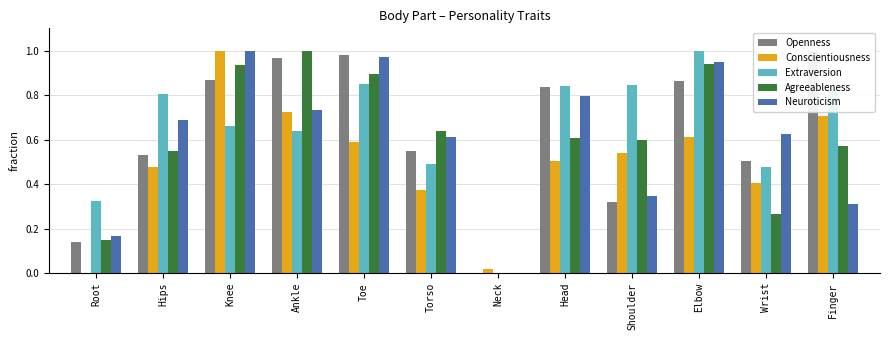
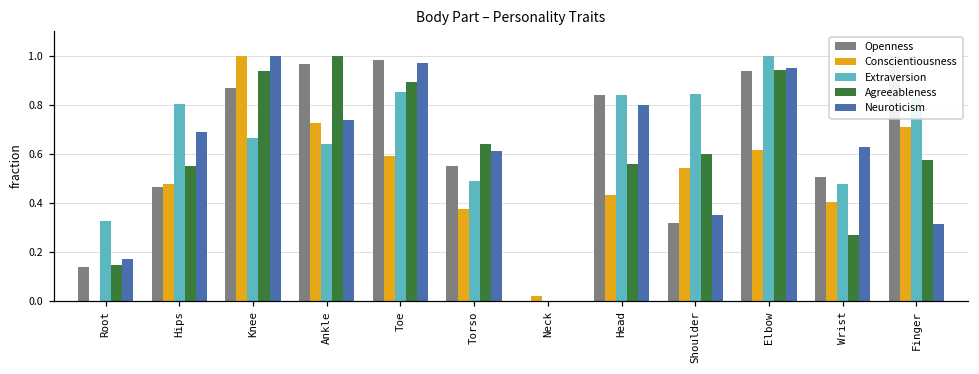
  {
    "Openness": {
      "Root": 0.14,
-     "Hips": 0.53,
+     "Hips": 0.46,
      "Knee": 0.87,
      "Ankle": 0.96,
      "Toe": 0.98,
      "Torso": 0.55,
      "Neck": 0.00,
      "Head": 0.84,
      "Shoulder": 0.32,
-     "Elbow": 0.86,
+     "Elbow": 0.94,
      "Wrist": 0.51
    },
    "Conscientiousness": {
      "Root": 0.00,
      "Hips": 0.48,
      "Knee": 1.00,
      "Ankle": 0.72,
      "Toe": 0.59,
      "Torso": 0.37,
      "Neck": 0.02,
-     "Head": 0.50,
+     "Head": 0.43,
      "Shoulder": 0.54,
      "Elbow": 0.61,
      "Wrist": 0.40,
      "Finger": 0.71
    },
    "Extraversion": {
      "Root": 0.33,
      "Hips": 0.80,
      "Knee": 0.66,
      "Ankle": 0.64,
      "Toe": 0.85,
      "Torso": 0.49,
      "Neck": 0.00,
      "Head": 0.84,
      "Shoulder": 0.84,
      "Elbow": 1.00,
      "Wrist": 0.48
    },
    "Agreeableness": {
      "Root": 0.15,
      "Hips": 0.55,
      "Knee": 0.94,
      "Ankle": 1.00,
      "Toe": 0.89,
      "Torso": 0.64,
      "Neck": 0.00,
-     "Head": 0.61,
+     "Head": 0.56,
      "Shoulder": 0.60,
      "Elbow": 0.94,
      "Wrist": 0.27,
      "Finger": 0.57
    },
    "Neuroticism": {
      "Root": 0.17,
      "Hips": 0.69,
      "Knee": 1.00,
      "Ankle": 0.74,
      "Toe": 0.97,
      "Torso": 0.61,
      "Neck": 0.00,
      "Head": 0.80,
      "Shoulder": 0.35,
      "Elbow": 0.95,
      "Wrist": 0.63,
      "Finger": 0.31
    }
  }
